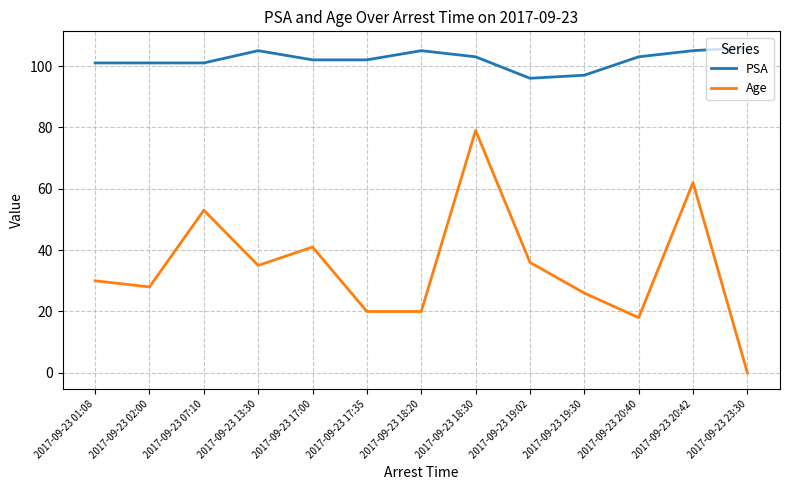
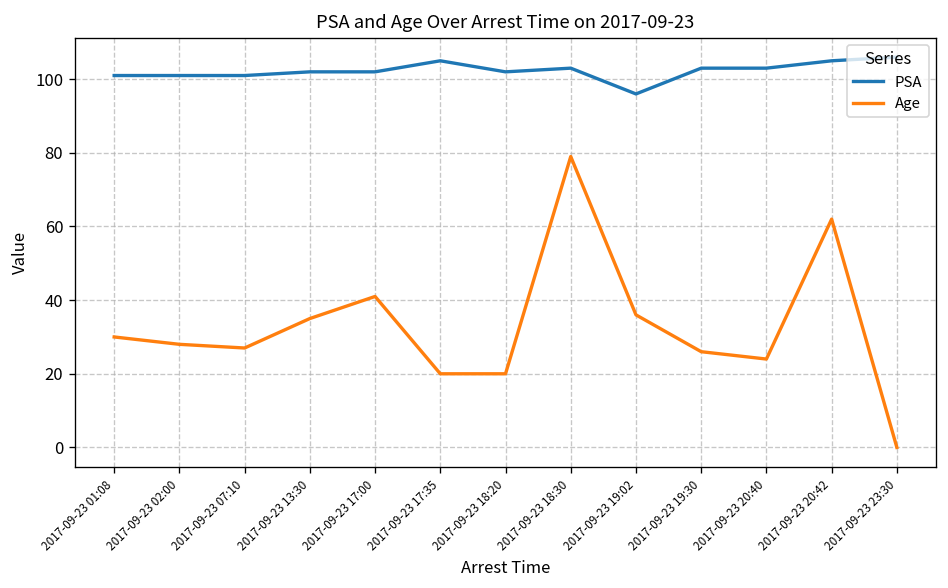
  {
    "PSA": {
      "2017-09-23 01:08": 101,
      "2017-09-23 02:00": 101,
      "2017-09-23 07:10": 101,
-     "2017-09-23 13:30": 105,
+     "2017-09-23 13:30": 102,
      "2017-09-23 17:00": 102,
-     "2017-09-23 17:35": 102,
-     "2017-09-23 18:20": 105,
+     "2017-09-23 17:35": 105,
+     "2017-09-23 18:20": 102,
      "2017-09-23 18:30": 103,
      "2017-09-23 19:02": 96,
-     "2017-09-23 19:30": 97,
+     "2017-09-23 19:30": 103,
      "2017-09-23 20:40": 103,
      "2017-09-23 20:42": 105
    },
    "Age": {
      "2017-09-23 01:08": 30,
      "2017-09-23 02:00": 28,
-     "2017-09-23 07:10": 53,
+     "2017-09-23 07:10": 27,
      "2017-09-23 13:30": 35,
      "2017-09-23 17:00": 41,
      "2017-09-23 17:35": 20,
      "2017-09-23 18:20": 20,
      "2017-09-23 18:30": 79,
      "2017-09-23 19:02": 36,
      "2017-09-23 19:30": 26,
-     "2017-09-23 20:40": 18,
+     "2017-09-23 20:40": 24,
      "2017-09-23 20:42": 62,
      "2017-09-23 23:30": 0
    }
  }
